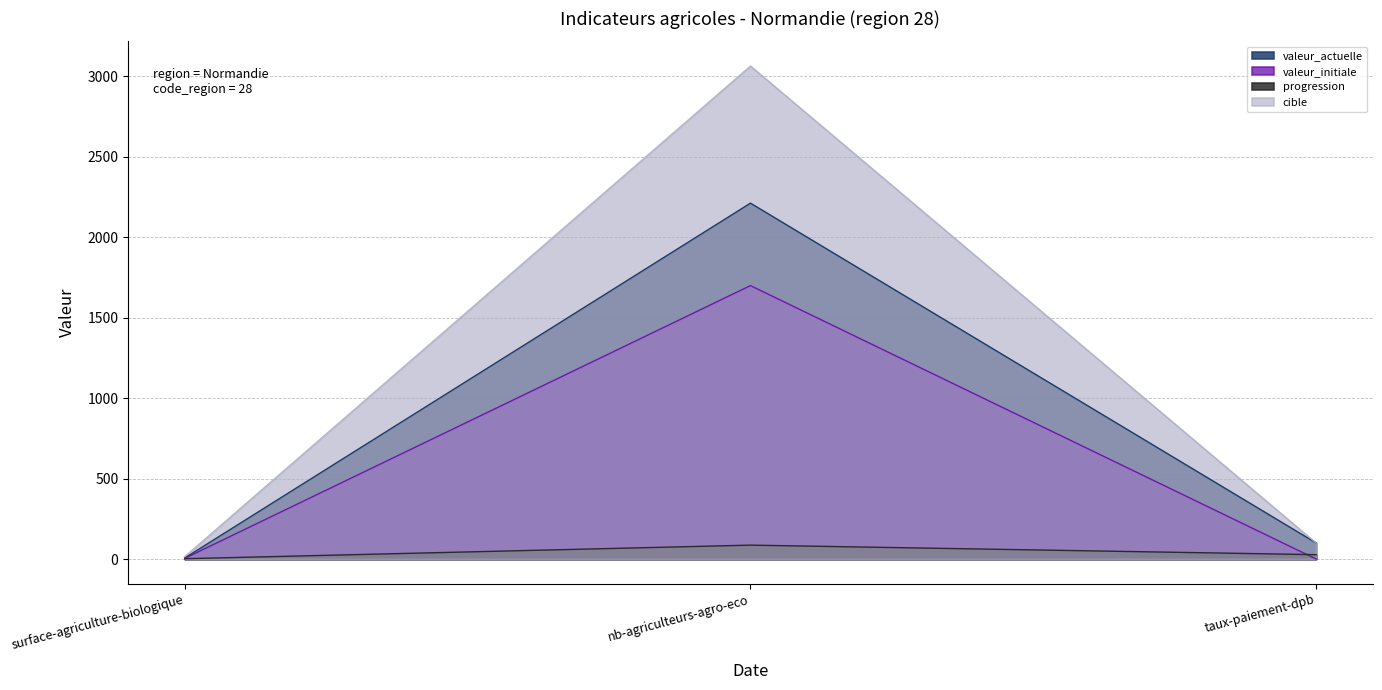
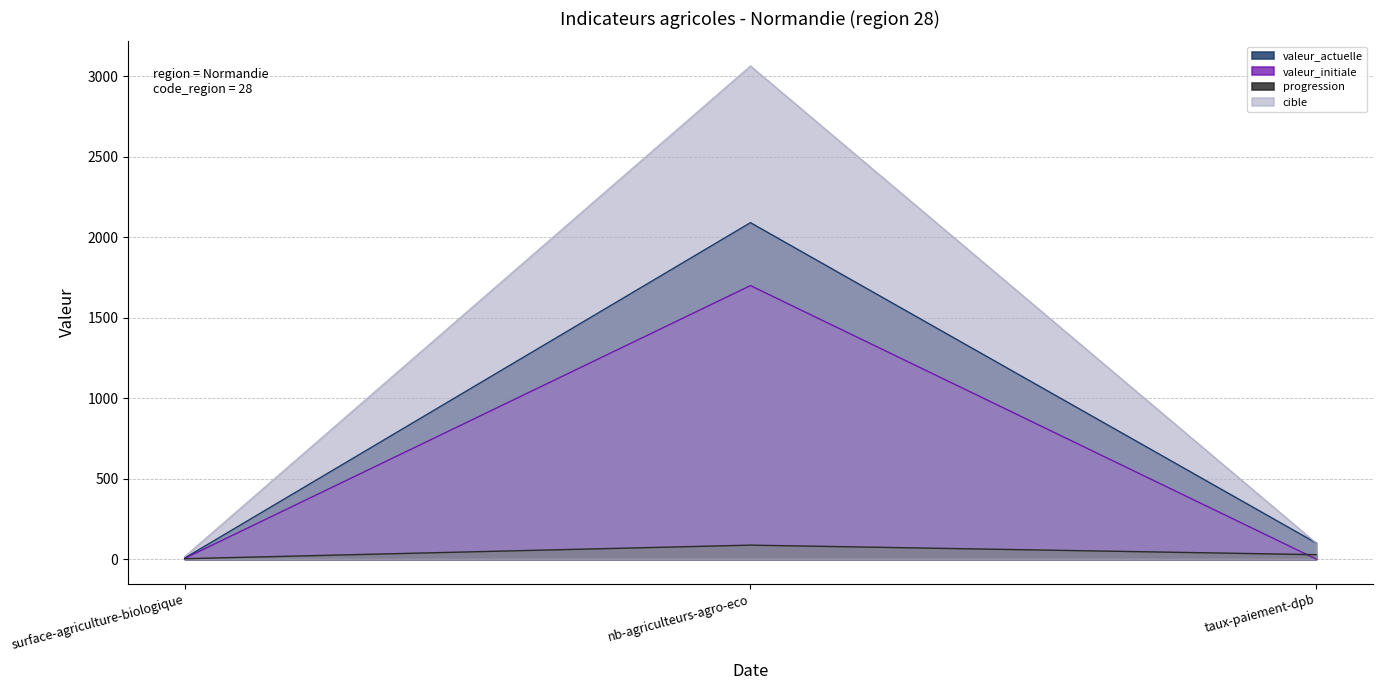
  {
    "valeur_actuelle": {
-     "nb-agriculteurs-agro-eco": 2210
+     "nb-agriculteurs-agro-eco": 2090
    },
    "valeur_initiale": {
      "nb-agriculteurs-agro-eco": 1700,
      "taux-paiement-dpb": 0
    },
    "progression": {
      "nb-agriculteurs-agro-eco": 90,
      "taux-paiement-dpb": 30
    },
    "cible": {
      "nb-agriculteurs-agro-eco": 3060
    }
  }
